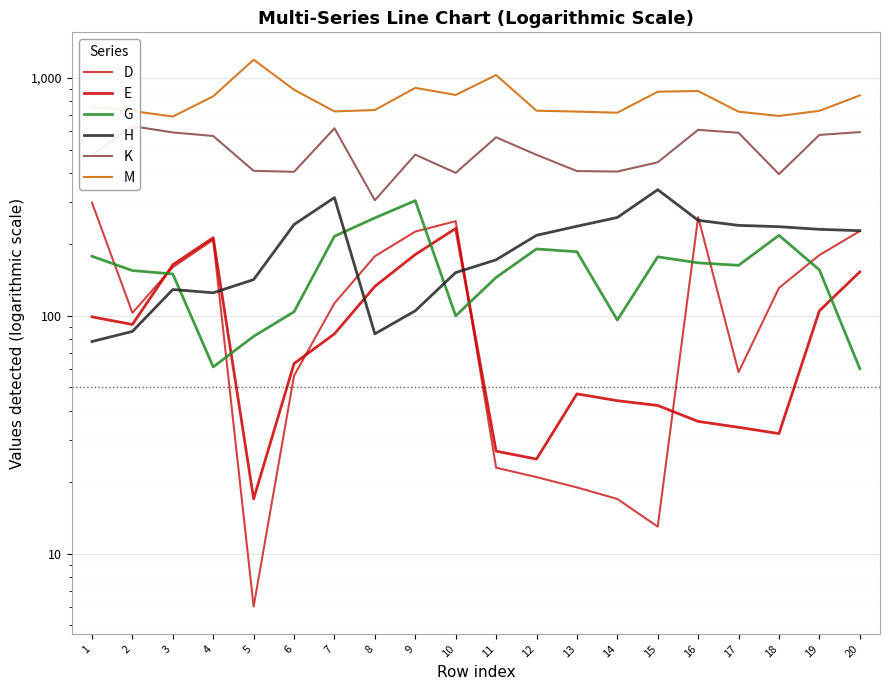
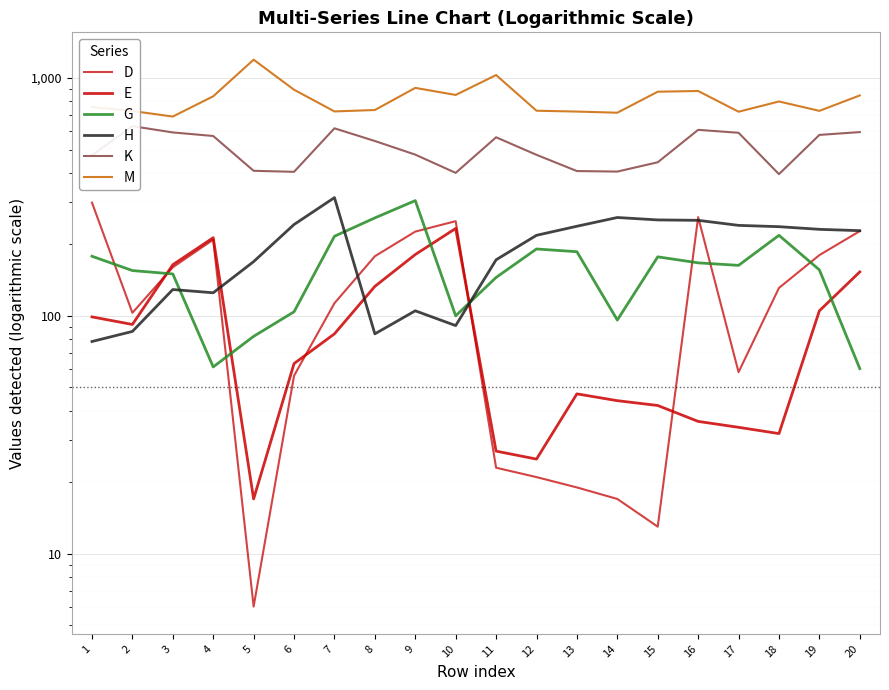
  {
    "G": {
      "1": "180",
      "2": "160",
      "3": "150",
      "4": "61",
      "5": "82",
      "6": "100",
      "7": "220",
      "8": "260",
      "9": "310",
      "10": "100",
      "11": "150",
      "12": "190",
      "13": "190",
      "14": "96",
      "15": "180",
      "16": "170",
      "17": "160",
      "18": "220",
      "19": "160",
      "20": "60"
    },
    "H": {
      "1": "78",
      "2": "86",
      "3": "130",
      "4": "130",
-     "5": "140",
+     "5": "170",
      "6": "240",
      "7": "310",
      "8": "84",
      "9": "110",
-     "10": "150",
+     "10": "91",
      "11": "170",
      "12": "220",
      "13": "240",
      "14": "260",
-     "15": "340",
+     "15": "250",
      "16": "250",
      "17": "240",
      "18": "240",
      "19": "230"
    },
    "K": {
      "3": "590",
      "4": "570",
      "5": "410",
      "6": "400",
      "7": "610",
-     "8": "310",
+     "8": "540",
      "9": "480",
      "10": "400",
      "11": "560",
      "12": "480",
      "13": "410",
      "14": "400",
      "15": "440",
      "16": "610",
      "17": "590",
      "18": "390",
      "19": "580",
      "20": "590"
    },
    "M": {
      "3": "690",
      "4": "840",
      "5": "1,200",
      "6": "890",
      "7": "720",
      "8": "730",
      "9": "910",
      "10": "850",
      "11": "1,030",
      "12": "730",
      "13": "720",
      "14": "710",
      "15": "880",
      "16": "880",
      "17": "720",
-     "18": "690",
+     "18": "800",
      "19": "730",
      "20": "840"
    }
  }
